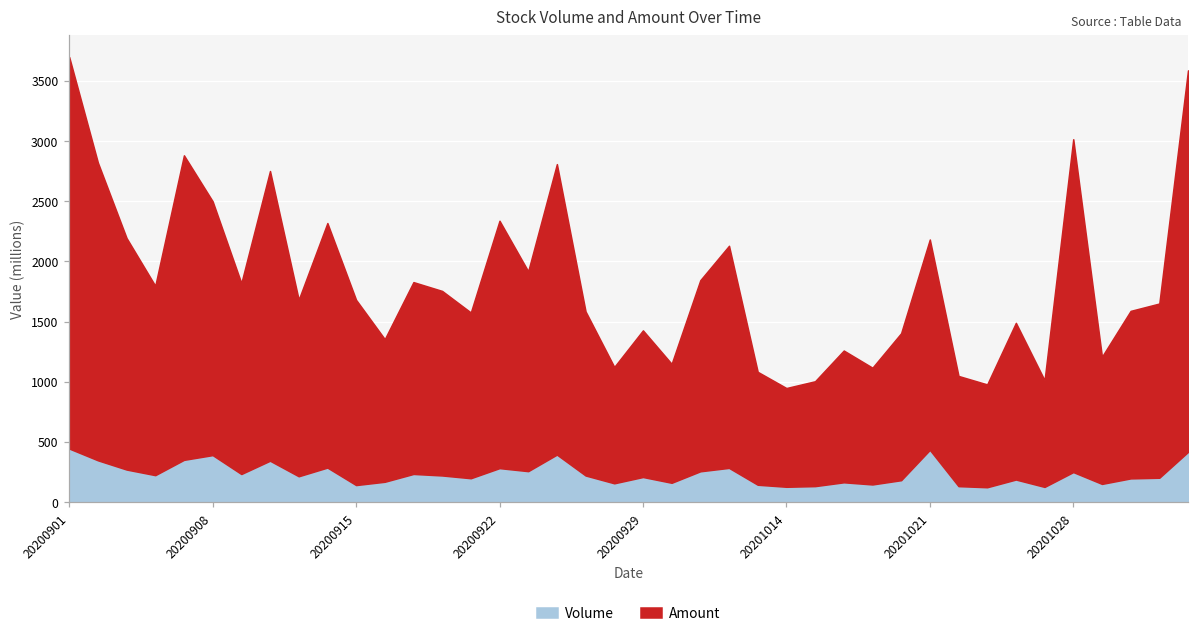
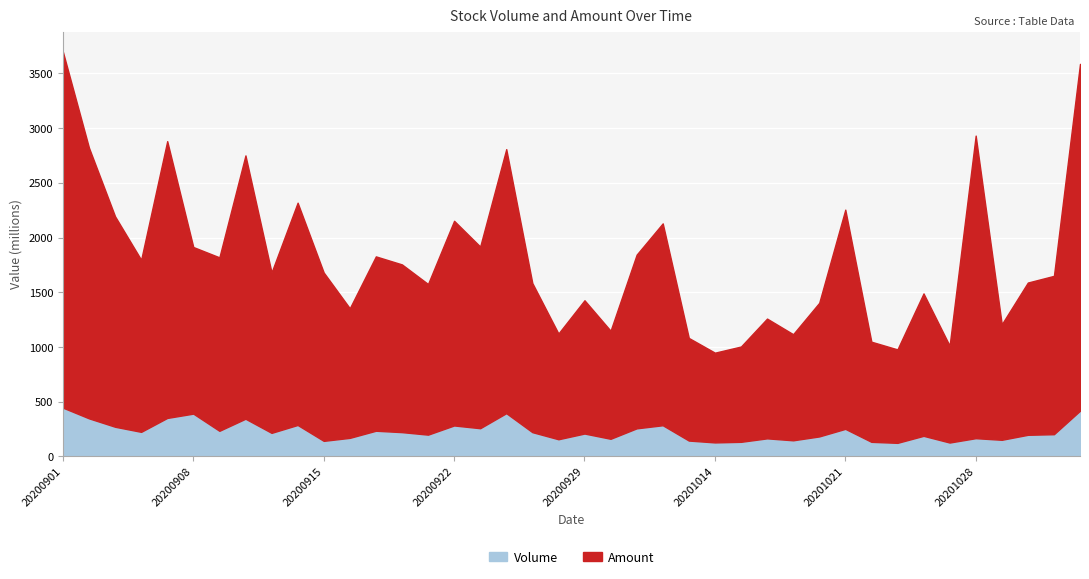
  {
    "Volume": {
-     "20201021": 430,
-     "20201028": 250
+     "20201021": 250,
+     "20201028": 170
    },
    "Amount": {
      "20200901": 3250,
-     "20200908": 2110,
+     "20200908": 1520,
      "20200915": 1540,
-     "20200922": 2060,
+     "20200922": 1870,
      "20200929": 1220,
      "20201014": 820,
-     "20201021": 1750,
+     "20201021": 2000,
      "20201028": 2770
    }
  }
